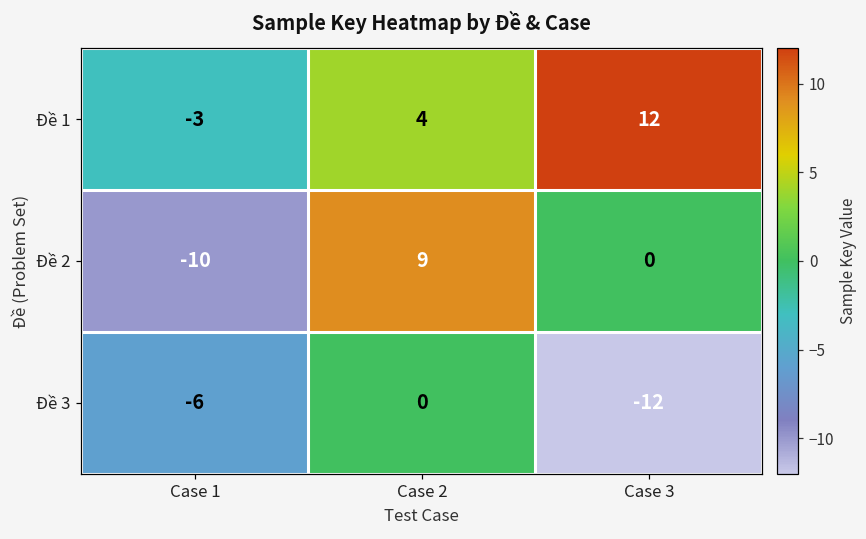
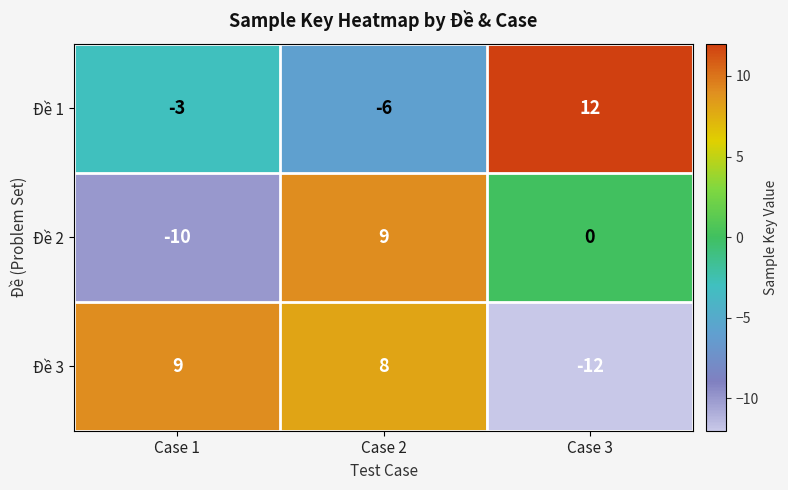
  {
    "Đề 1": {
      "Case 1": -3,
-     "Case 2": 4,
+     "Case 2": -6,
      "Case 3": 12
    },
    "Đề 2": {
      "Case 1": -10,
      "Case 2": 9,
      "Case 3": 0
    },
    "Đề 3": {
-     "Case 1": -6,
-     "Case 2": 0,
+     "Case 1": 9,
+     "Case 2": 8,
      "Case 3": -12
    }
  }
